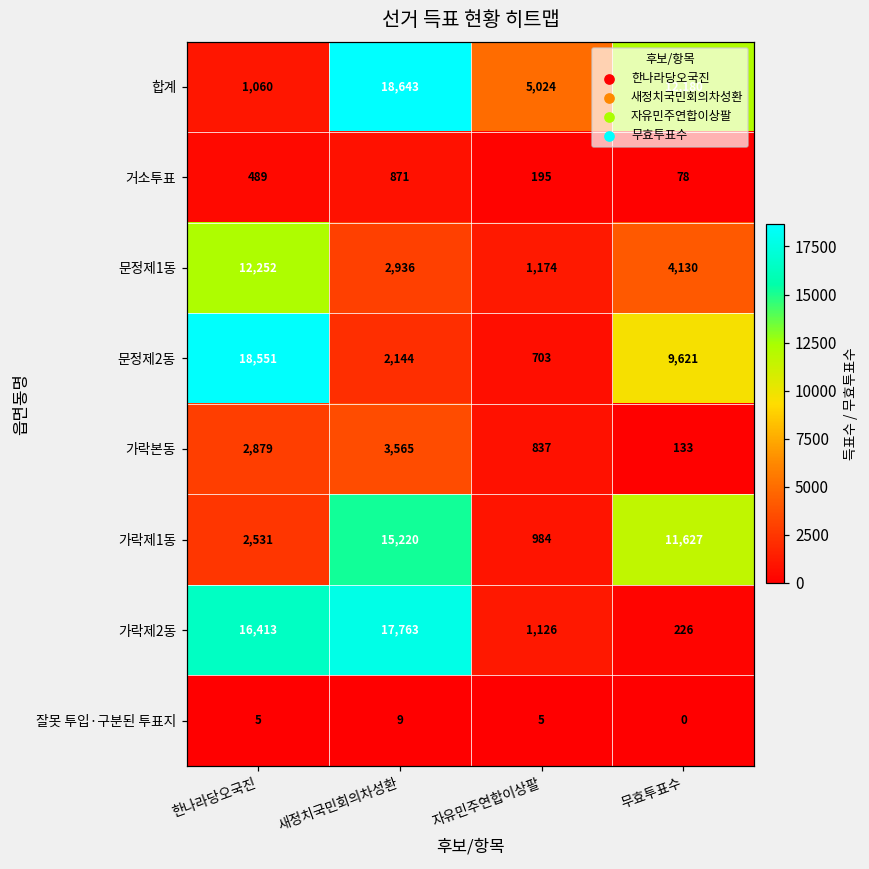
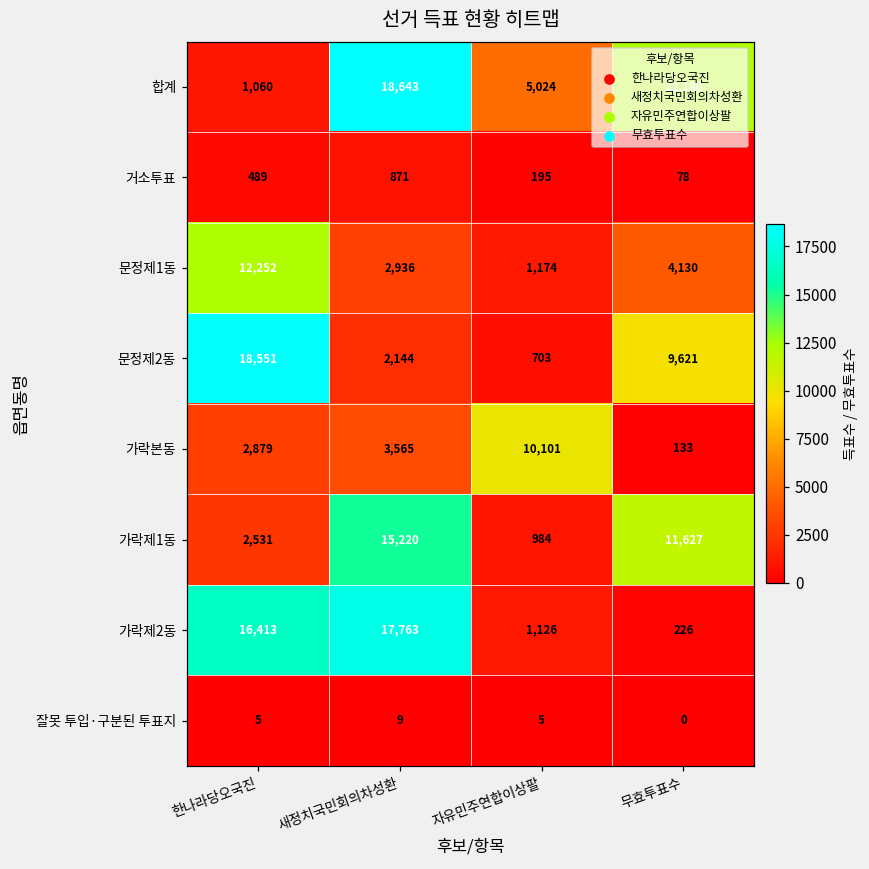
  {
    "합계": {
      "한나라당오국진": "1,060",
      "새정치국민회의차성환": "18,643",
      "자유민주연합이상팔": "5,024"
    },
    "거소투표": {
      "한나라당오국진": "489",
      "새정치국민회의차성환": "871",
      "자유민주연합이상팔": "195",
      "무효투표수": "78"
    },
    "문정제1동": {
      "한나라당오국진": "12,252",
      "새정치국민회의차성환": "2,936",
      "자유민주연합이상팔": "1,174",
      "무효투표수": "4,130"
    },
    "문정제2동": {
      "한나라당오국진": "18,551",
      "새정치국민회의차성환": "2,144",
      "자유민주연합이상팔": "703",
      "무효투표수": "9,621"
    },
    "가락본동": {
      "한나라당오국진": "2,879",
      "새정치국민회의차성환": "3,565",
-     "자유민주연합이상팔": "837",
+     "자유민주연합이상팔": "10,101",
      "무효투표수": "133"
    },
    "가락제1동": {
      "한나라당오국진": "2,531",
      "새정치국민회의차성환": "15,220",
      "자유민주연합이상팔": "984",
      "무효투표수": "11,627"
    },
    "가락제2동": {
      "한나라당오국진": "16,413",
      "새정치국민회의차성환": "17,763",
      "자유민주연합이상팔": "1,126",
      "무효투표수": "226"
    },
    "잘못 투입·구분된 투표지": {
      "한나라당오국진": "5",
      "새정치국민회의차성환": "9",
      "자유민주연합이상팔": "5",
      "무효투표수": "0"
    }
  }
